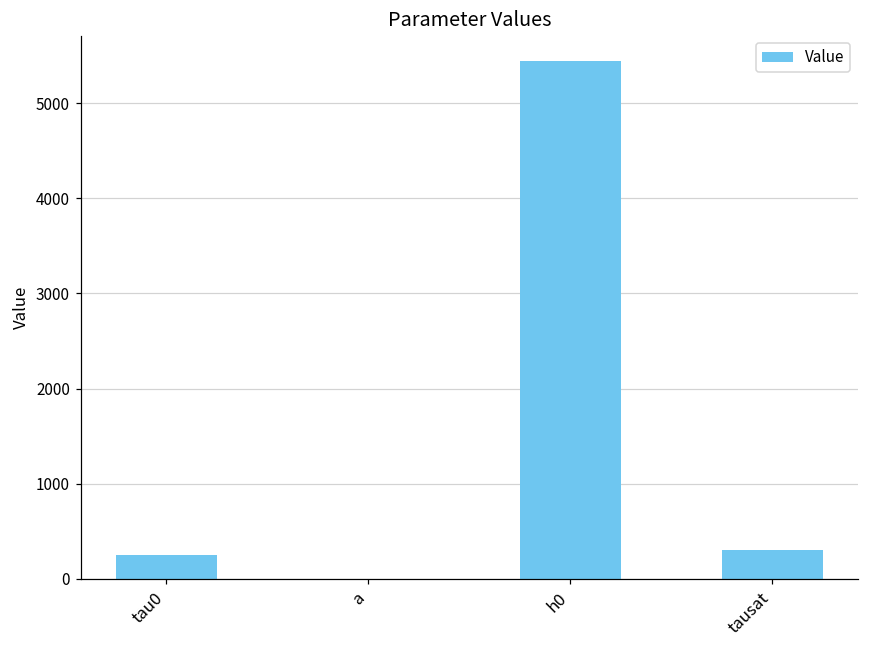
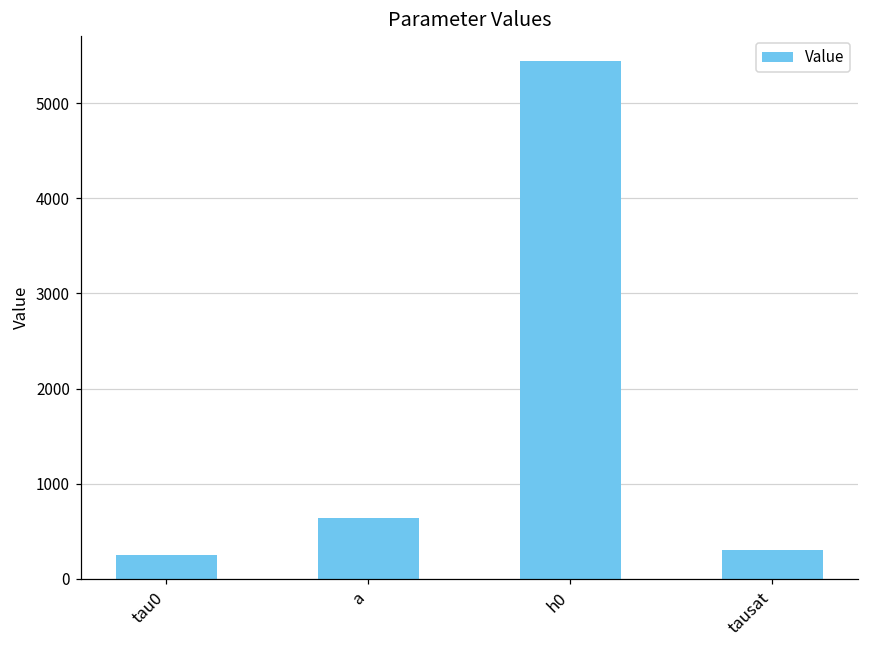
  {
    "tau0": 200,
-   "a": 0,
+   "a": 600,
    "h0": 5400,
    "tausat": 300
  }
